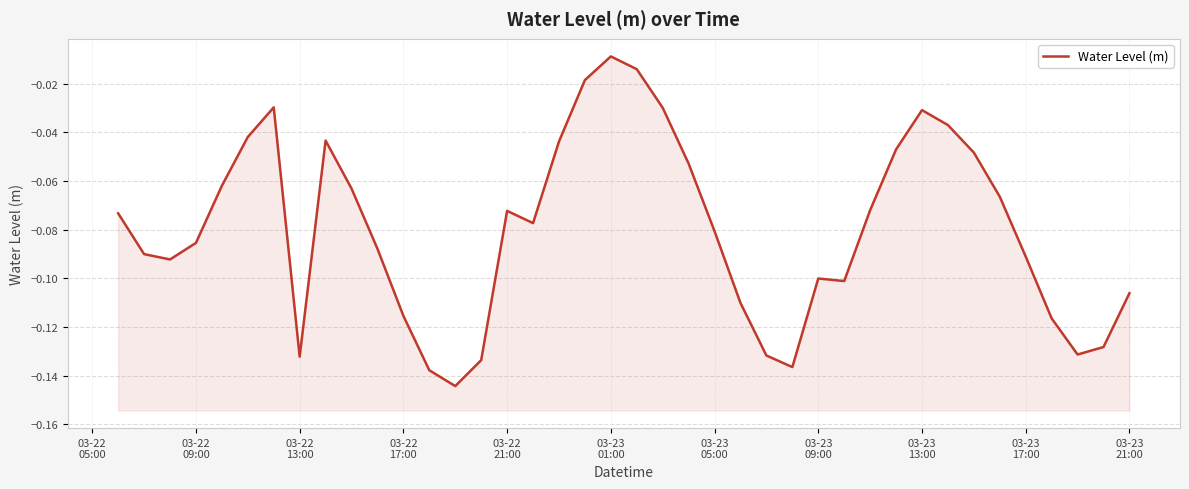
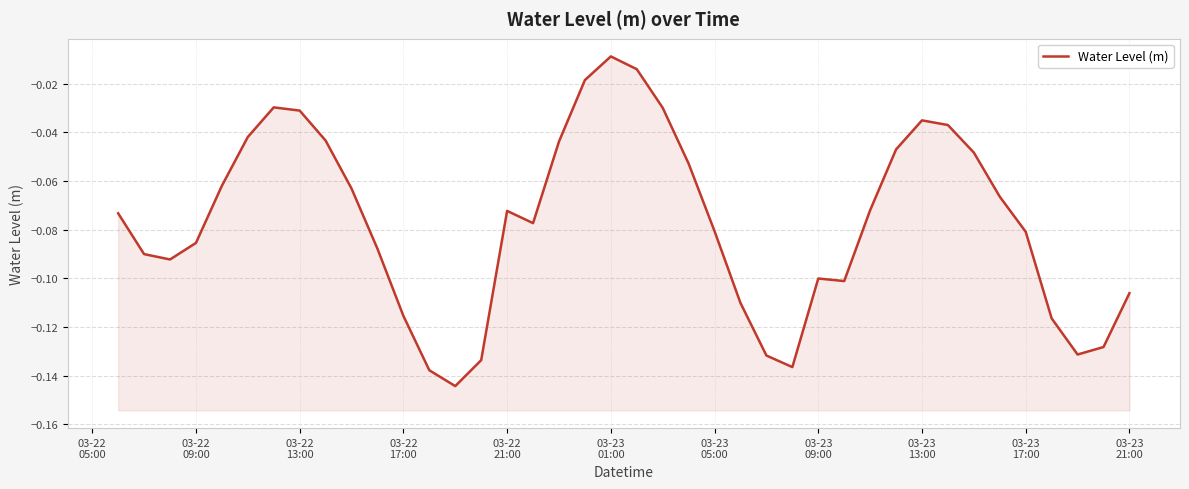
  {
    "03-22 09:00": -0.085,
-   "03-22 13:00": -0.132,
+   "03-22 13:00": -0.031,
    "03-22 17:00": -0.115,
    "03-22 21:00": -0.072,
    "03-23 01:00": -0.009,
    "03-23 05:00": -0.081,
    "03-23 09:00": -0.100,
-   "03-23 13:00": -0.031,
-   "03-23 17:00": -0.091,
+   "03-23 13:00": -0.035,
+   "03-23 17:00": -0.081,
    "03-23 21:00": -0.106
  }
